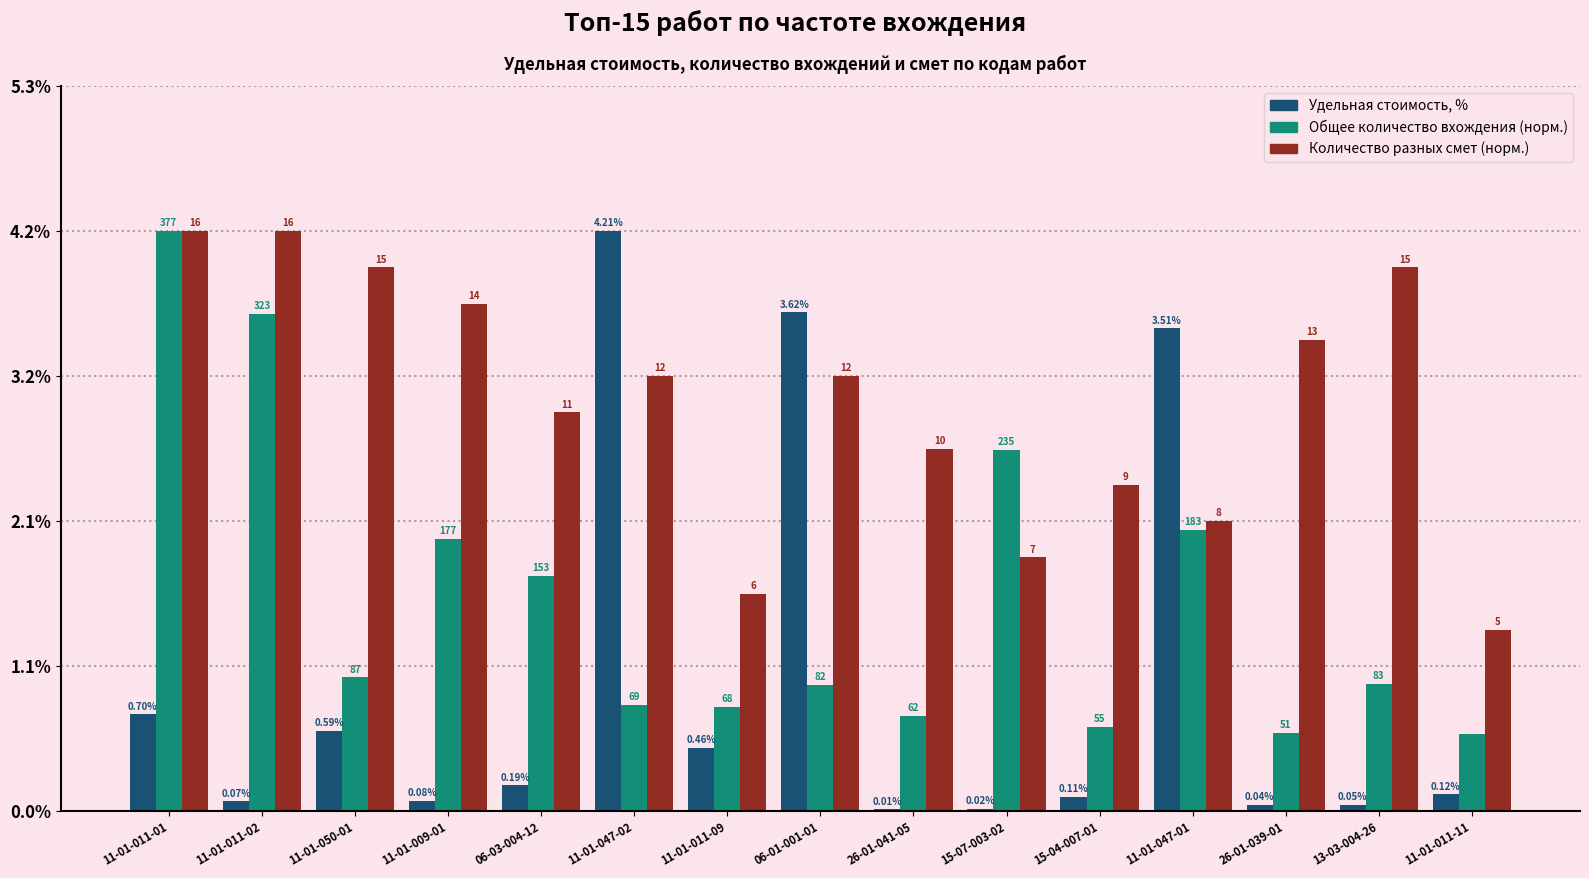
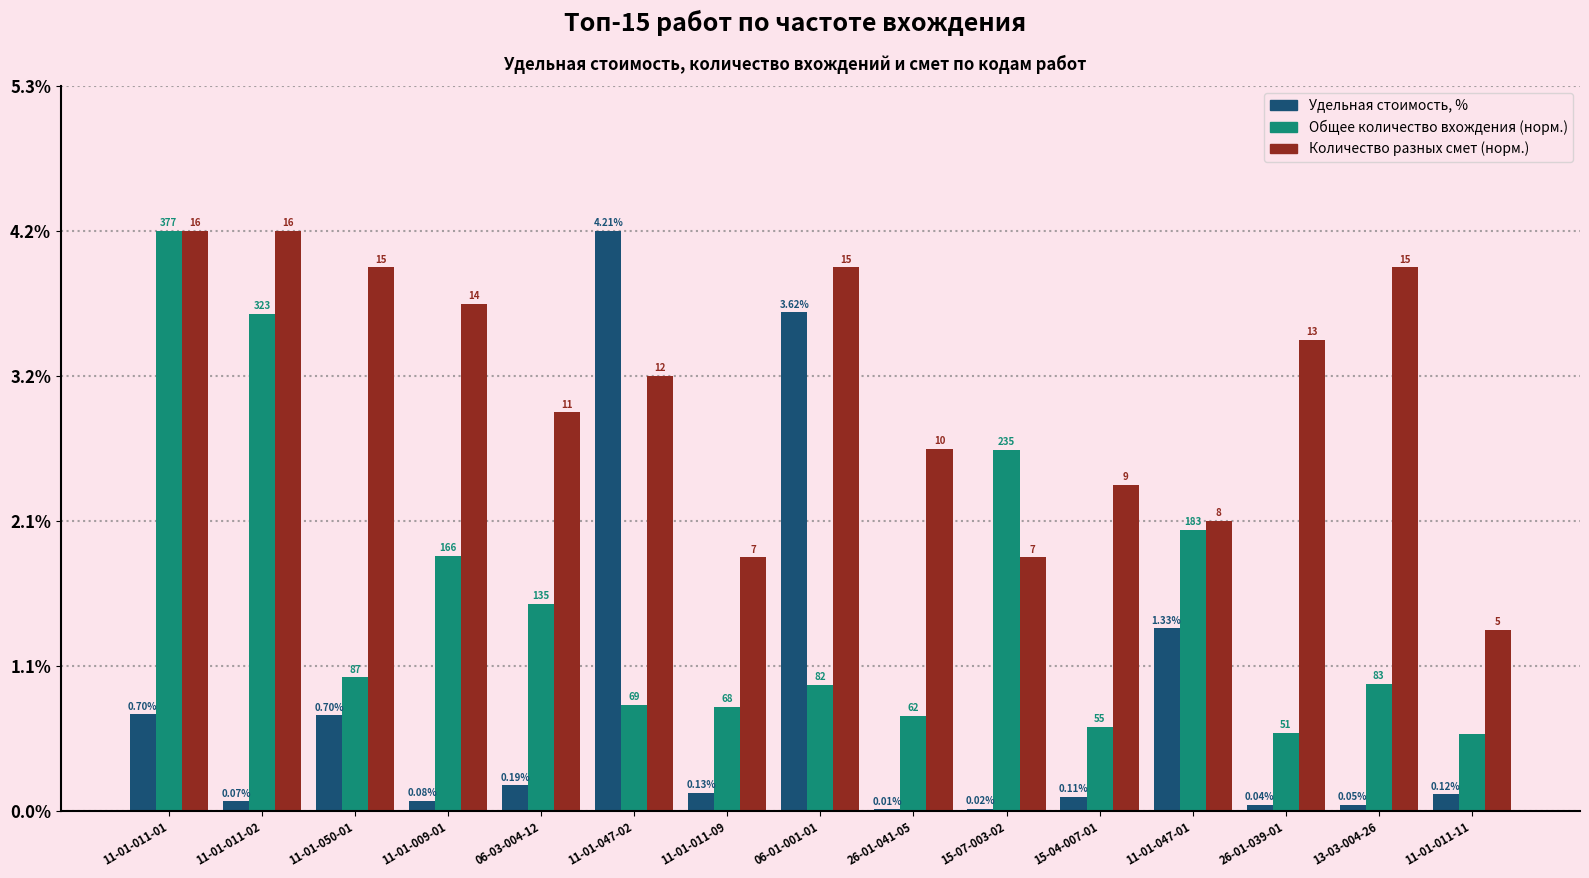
  {
    "Удельная стоимость, %": {
      "11-01-011-01": "0.70%",
      "11-01-011-02": "0.07%",
-     "11-01-050-01": "0.59%",
+     "11-01-050-01": "0.70%",
      "11-01-009-01": "0.08%",
      "06-03-004-12": "0.19%",
      "11-01-047-02": "4.21%",
-     "11-01-011-09": "0.46%",
+     "11-01-011-09": "0.13%",
      "06-01-001-01": "3.62%",
      "26-01-041-05": "0.01%",
      "15-07-003-02": "0.02%",
      "15-04-007-01": "0.11%",
-     "11-01-047-01": "3.51%",
+     "11-01-047-01": "1.33%",
      "26-01-039-01": "0.04%",
      "13-03-004-26": "0.05%",
      "11-01-011-11": "0.12%"
    },
    "Общее количество вхождения (норм.)": {
-     "11-01-009-01": "177",
-     "06-03-004-12": "153"
+     "11-01-009-01": "166",
+     "06-03-004-12": "135"
    },
    "Количество разных смет (норм.)": {
-     "11-01-011-09": "6",
-     "06-01-001-01": "12"
+     "11-01-011-09": "7",
+     "06-01-001-01": "15"
    }
  }
